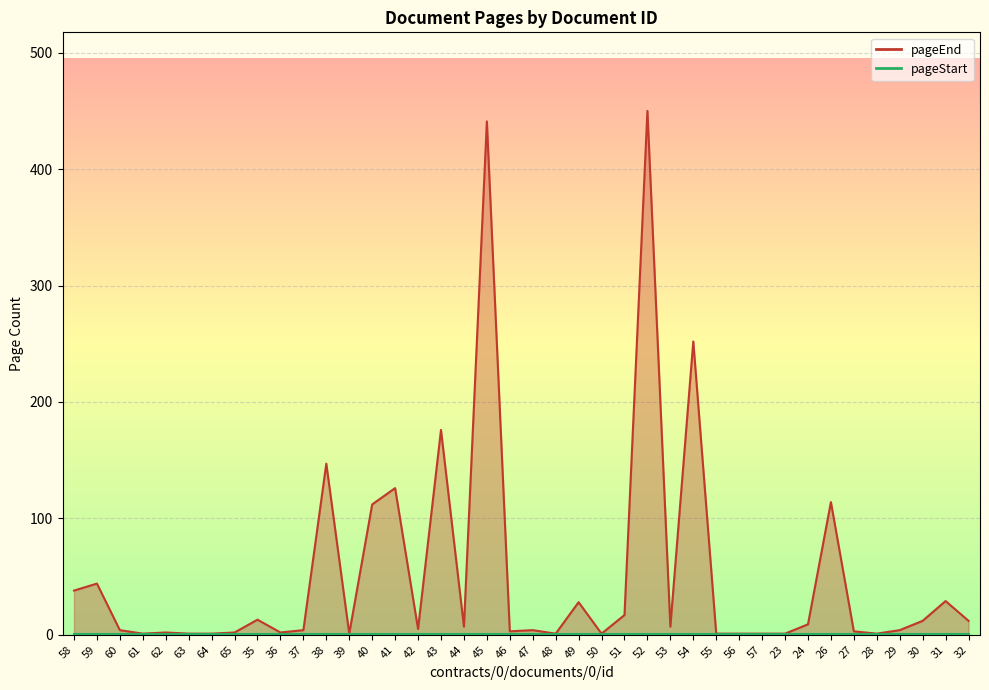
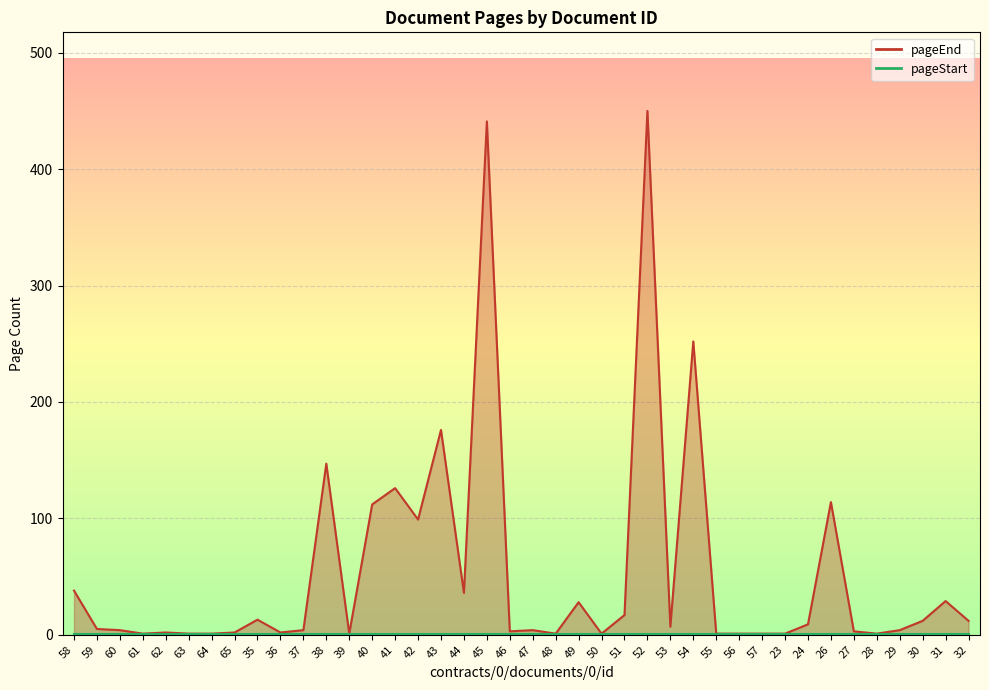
  {
    "pageEnd": {
      "58": 38,
-     "59": 44,
+     "59": 5,
      "60": 4,
      "35": 13,
      "37": 4,
      "38": 147,
      "40": 112,
      "41": 126,
-     "42": 5,
+     "42": 99,
      "43": 176,
-     "44": 7,
+     "44": 36,
      "45": 441,
      "47": 4,
      "49": 28,
      "51": 17,
      "52": 450,
      "53": 7,
      "54": 252,
      "24": 9,
      "26": 114,
      "29": 4,
      "30": 12,
      "31": 29,
      "32": 12
    },
    "pageStart": {
      "58": 1,
      "59": 1,
      "60": 1,
      "35": 1,
      "37": 1,
      "38": 1,
      "40": 1,
      "41": 1,
      "42": 1,
      "43": 1,
      "44": 1,
      "45": 1,
      "47": 1,
      "49": 1,
      "51": 1,
      "52": 1,
      "53": 1,
      "54": 1,
      "24": 1,
      "26": 1,
      "29": 1,
      "30": 1,
      "31": 1,
      "32": 1
    }
  }
